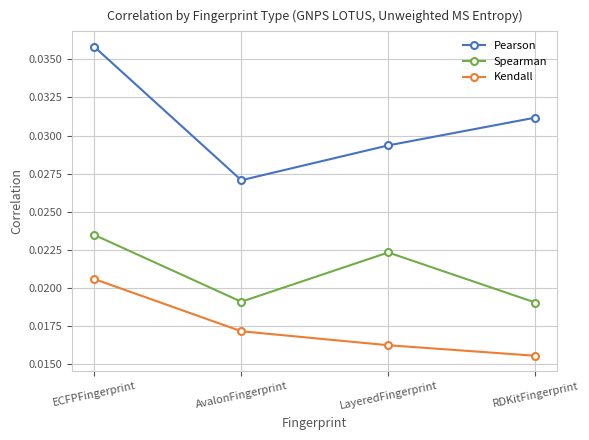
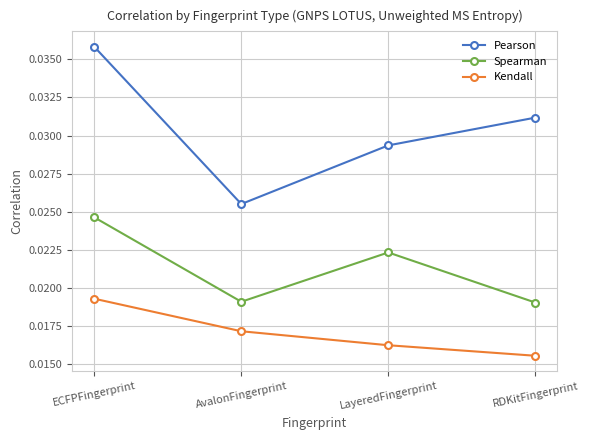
  {
    "Pearson": {
      "ECFPFingerprint": 0.0358,
-     "AvalonFingerprint": 0.0271,
+     "AvalonFingerprint": 0.0255,
      "LayeredFingerprint": 0.0294,
      "RDKitFingerprint": 0.0312
    },
    "Spearman": {
-     "ECFPFingerprint": 0.0235,
+     "ECFPFingerprint": 0.0246,
      "AvalonFingerprint": 0.0191,
      "LayeredFingerprint": 0.0223,
      "RDKitFingerprint": 0.0191
    },
    "Kendall": {
-     "ECFPFingerprint": 0.0206,
+     "ECFPFingerprint": 0.0193,
      "AvalonFingerprint": 0.0172,
      "LayeredFingerprint": 0.0163,
      "RDKitFingerprint": 0.0156
    }
  }
